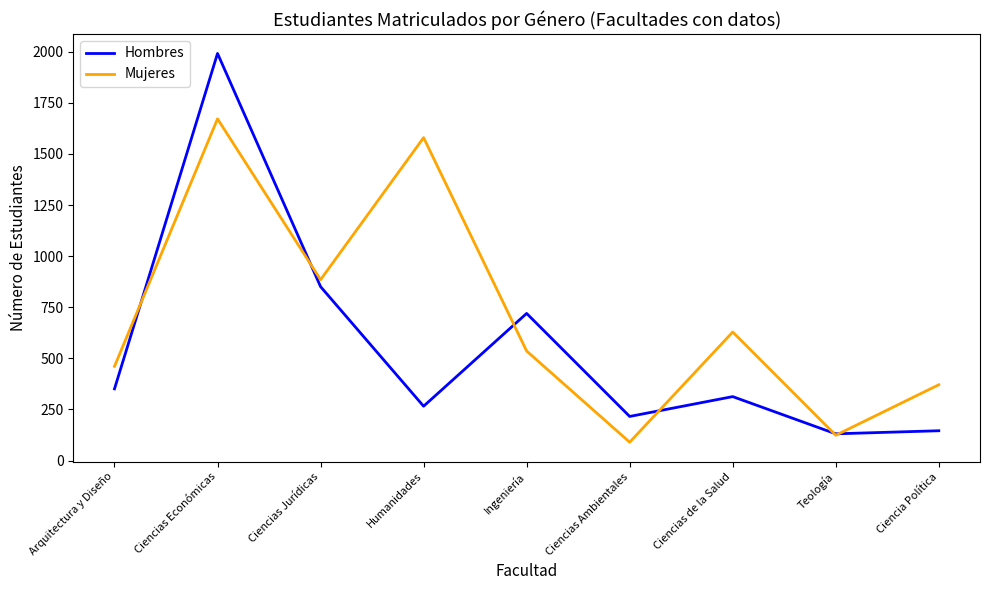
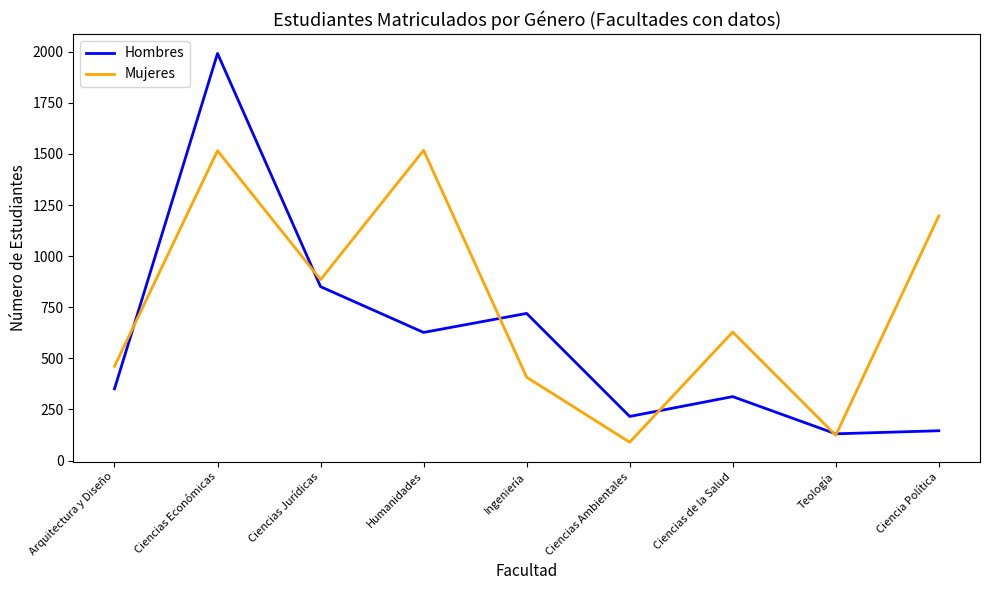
  {
    "Hombres": {
      "Arquitectura y Diseño": 350,
      "Ciencias Económicas": 1990,
      "Ciencias Jurídicas": 850,
-     "Humanidades": 270,
+     "Humanidades": 630,
      "Ingeniería": 720,
      "Ciencias Ambientales": 220,
      "Ciencias de la Salud": 310,
      "Ciencia Política": 150
    },
    "Mujeres": {
      "Arquitectura y Diseño": 460,
-     "Ciencias Económicas": 1670,
+     "Ciencias Económicas": 1520,
      "Ciencias Jurídicas": 890,
-     "Humanidades": 1580,
-     "Ingeniería": 540,
+     "Humanidades": 1520,
+     "Ingeniería": 410,
      "Ciencias Ambientales": 90,
      "Ciencias de la Salud": 630,
-     "Ciencia Política": 370
+     "Ciencia Política": 1200
    }
  }
